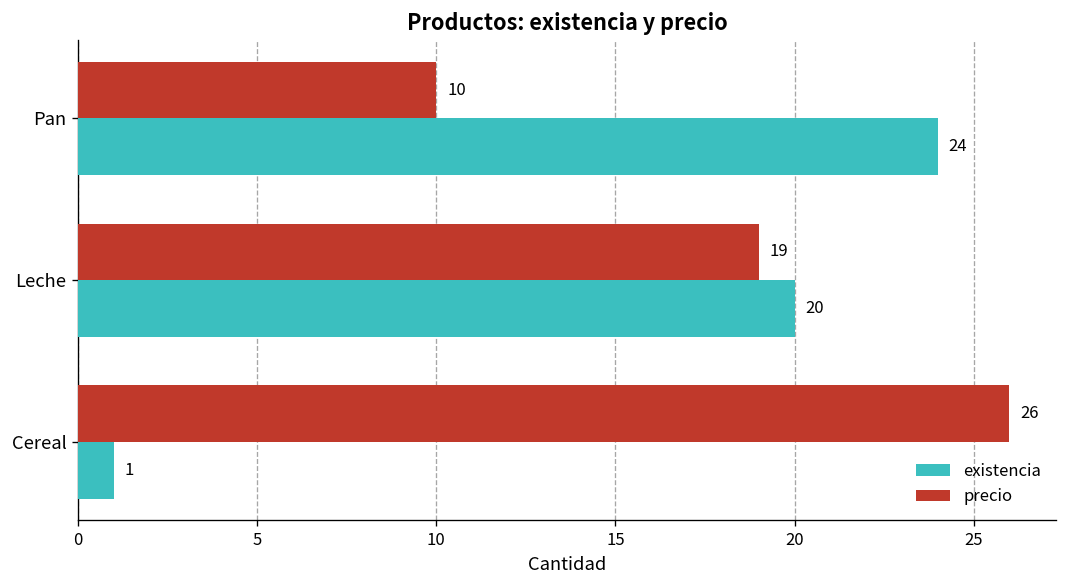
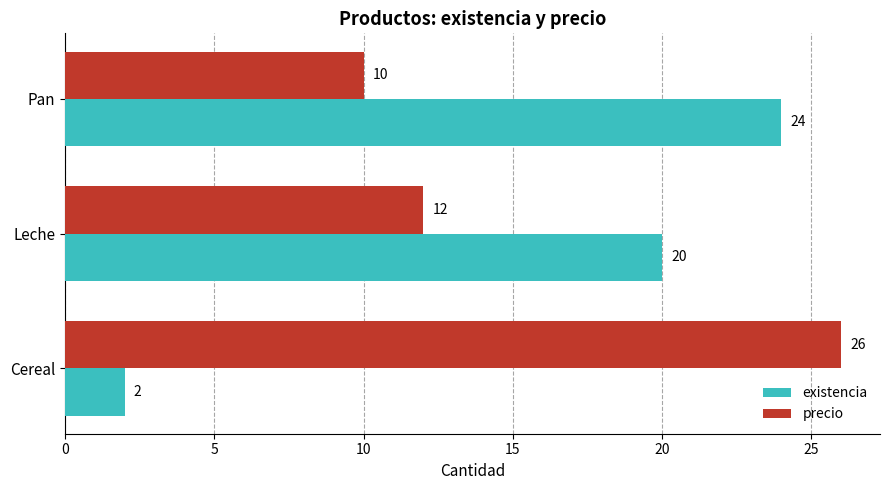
  {
    "existencia": {
      "Pan": 24,
      "Leche": 20,
-     "Cereal": 1
+     "Cereal": 2
    },
    "precio": {
      "Pan": 10,
-     "Leche": 19,
+     "Leche": 12,
      "Cereal": 26
    }
  }
